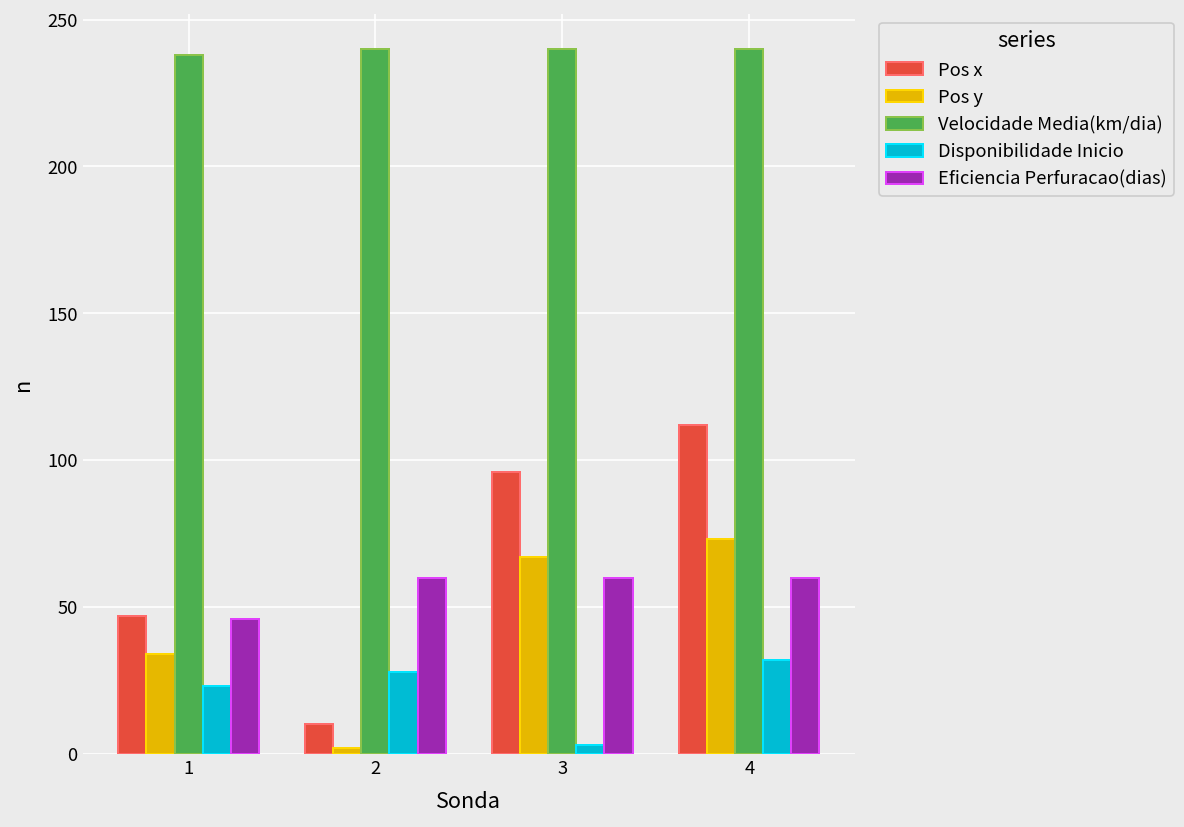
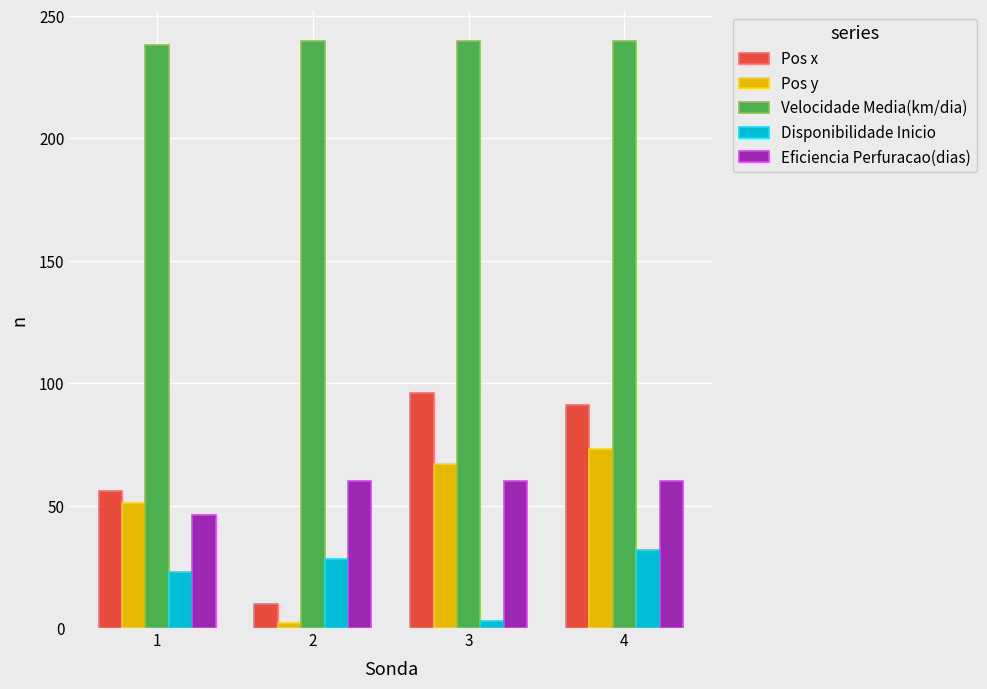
  {
    "Pos x": {
-     "1": 47,
+     "1": 56,
      "2": 10,
      "3": 96,
-     "4": 112
+     "4": 91
    },
    "Pos y": {
-     "1": 34,
+     "1": 51,
      "2": 2,
      "3": 67,
      "4": 73
    },
    "Velocidade Media(km/dia)": {
      "1": 238,
      "2": 240,
      "3": 240,
      "4": 240
    },
    "Disponibilidade Inicio": {
      "1": 23,
      "2": 28,
      "3": 3,
      "4": 32
    },
    "Eficiencia Perfuracao(dias)": {
      "1": 46,
      "2": 60,
      "3": 60,
      "4": 60
    }
  }
